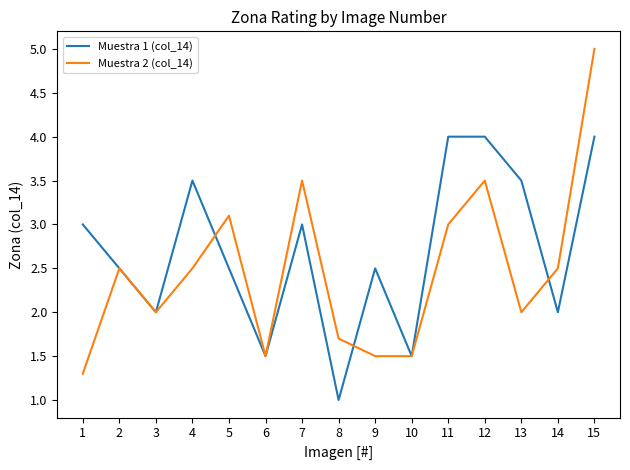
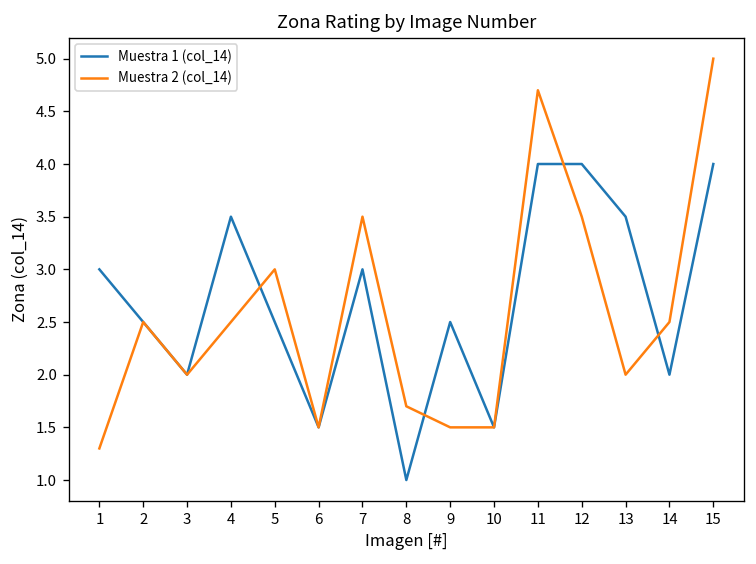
  {
    "Muestra 1 (col_14)": {
      "1": 3.0,
      "4": 3.5,
      "5": 2.5,
      "7": 3.0,
      "8": 1.0,
      "9": 2.5,
      "11": 4.0,
      "12": 4.0,
      "13": 3.5,
      "14": 2.0,
      "15": 4.0
    },
    "Muestra 2 (col_14)": {
      "1": 1.3,
      "4": 2.5,
-     "5": 3.1,
+     "5": 3.0,
      "7": 3.5,
      "8": 1.7,
      "9": 1.5,
-     "11": 3.0,
+     "11": 4.7,
      "12": 3.5,
      "13": 2.0,
      "14": 2.5,
      "15": 5.0
    }
  }
